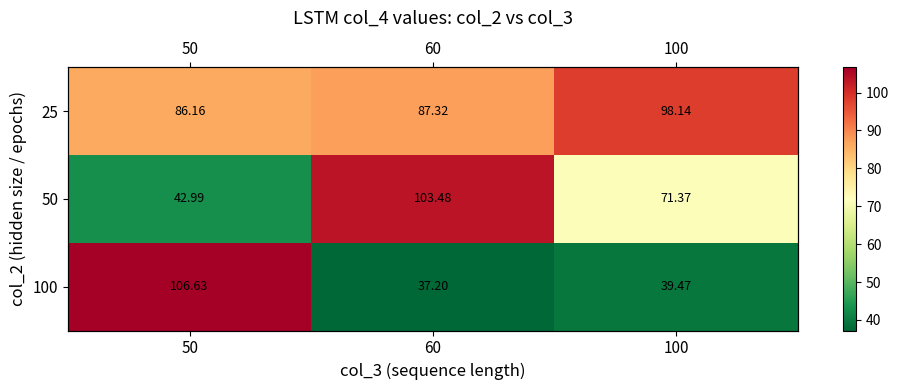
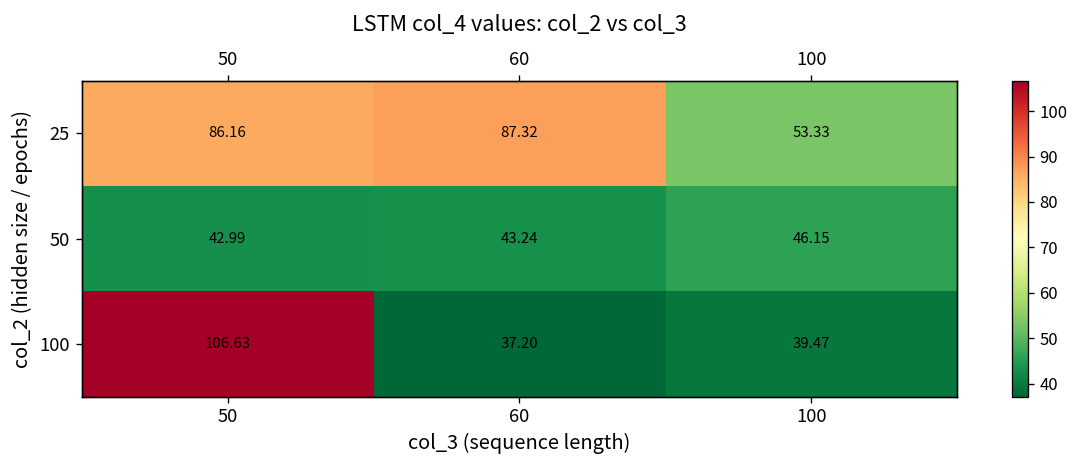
  {
    "25": {
      "50": 86.16,
      "60": 87.32,
-     "100": 98.14
+     "100": 53.33
    },
    "50": {
      "50": 42.99,
-     "60": 103.48,
-     "100": 71.37
+     "60": 43.24,
+     "100": 46.15
    },
    "100": {
      "50": 106.63,
      "60": 37.20,
      "100": 39.47
    }
  }
